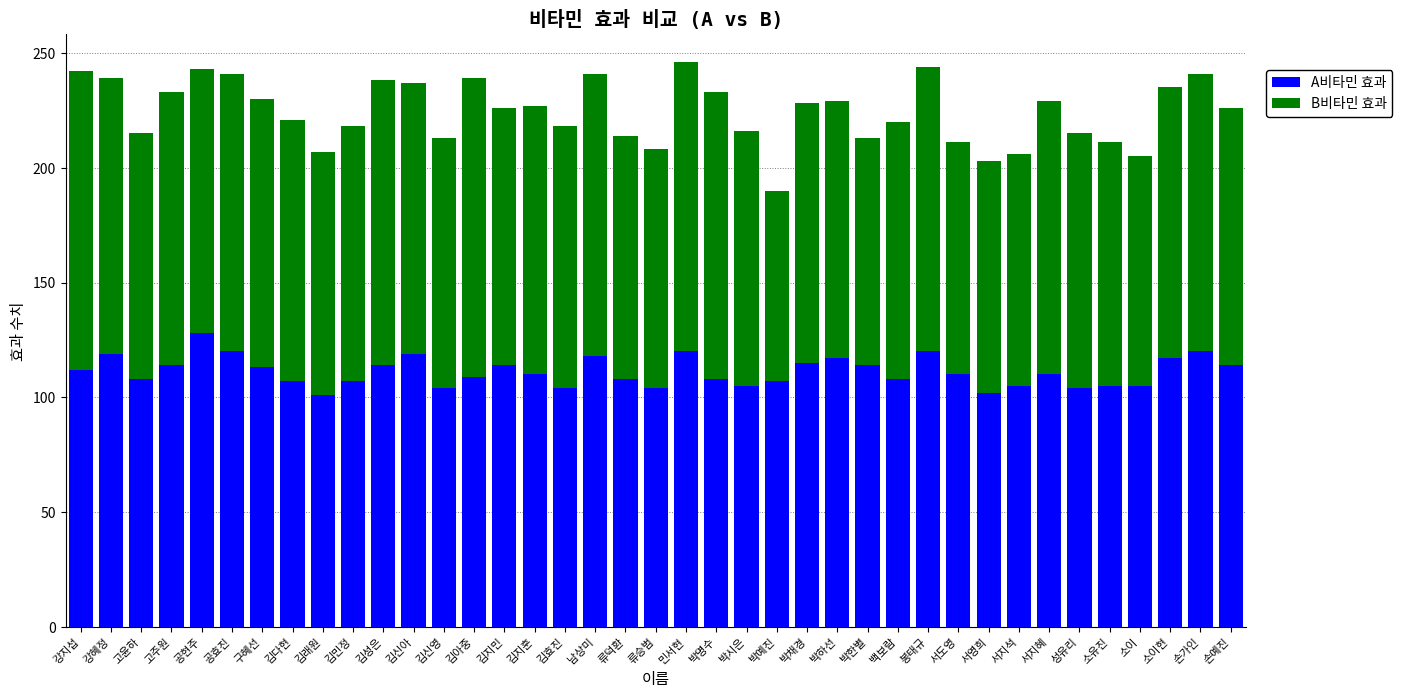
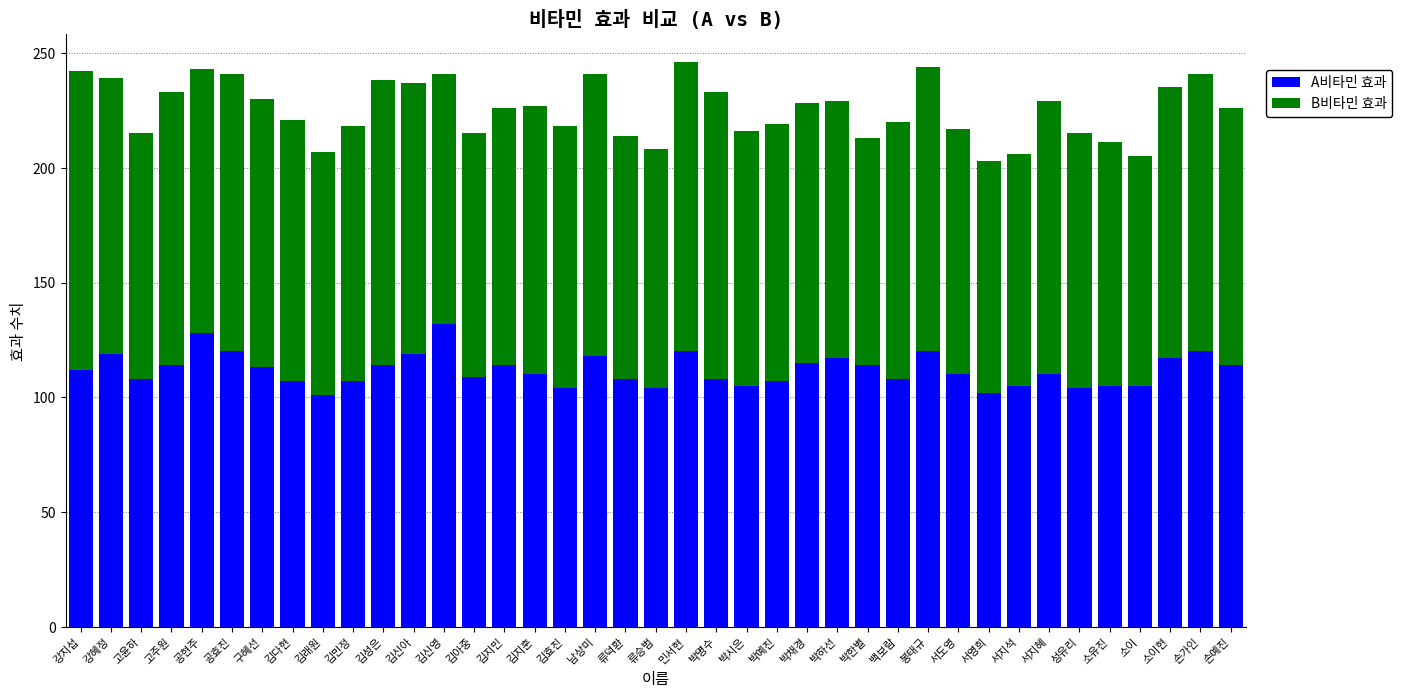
  {
    "A비타민 효과": {
      "강지섭": 112,
      "강혜정": 119,
      "고윤하": 108,
      "고주원": 114,
      "공현주": 128,
      "공효진": 120,
      "구혜선": 113,
      "김다현": 107,
      "김래원": 101,
      "김민정": 107,
      "김성은": 114,
      "김신아": 119,
-     "김신영": 104,
+     "김신영": 132,
      "김아중": 109,
      "김지민": 114,
      "김지훈": 110,
      "김효진": 104,
      "남상미": 118,
      "류덕환": 108,
      "류승범": 104,
      "민서현": 120,
      "박명수": 108,
      "박시은": 105,
      "박예진": 107,
      "박채경": 115,
      "박하선": 117,
      "박한별": 114,
      "백보람": 108,
      "봉태규": 120,
      "서도영": 110,
      "서영희": 102,
      "서지석": 105,
      "서지혜": 110,
      "성유리": 104,
      "소유진": 105,
      "소이": 105,
      "소이현": 117,
      "손가인": 120,
      "손예진": 114
    },
    "B비타민 효과": {
      "강지섭": 130,
      "강혜정": 120,
      "고윤하": 107,
      "고주원": 119,
      "공현주": 115,
      "공효진": 121,
      "구혜선": 117,
      "김다현": 114,
      "김래원": 106,
      "김민정": 111,
      "김성은": 124,
      "김신아": 118,
      "김신영": 109,
-     "김아중": 130,
+     "김아중": 106,
      "김지민": 112,
      "김지훈": 117,
      "김효진": 114,
      "남상미": 123,
      "류덕환": 106,
      "류승범": 104,
      "민서현": 126,
      "박명수": 125,
      "박시은": 111,
-     "박예진": 83,
+     "박예진": 112,
      "박채경": 113,
      "박하선": 112,
      "박한별": 99,
      "백보람": 112,
      "봉태규": 124,
-     "서도영": 101,
+     "서도영": 107,
      "서영희": 101,
      "서지석": 101,
      "서지혜": 119,
      "성유리": 111,
      "소유진": 106,
      "소이": 100,
      "소이현": 118,
      "손가인": 121,
      "손예진": 112
    }
  }
